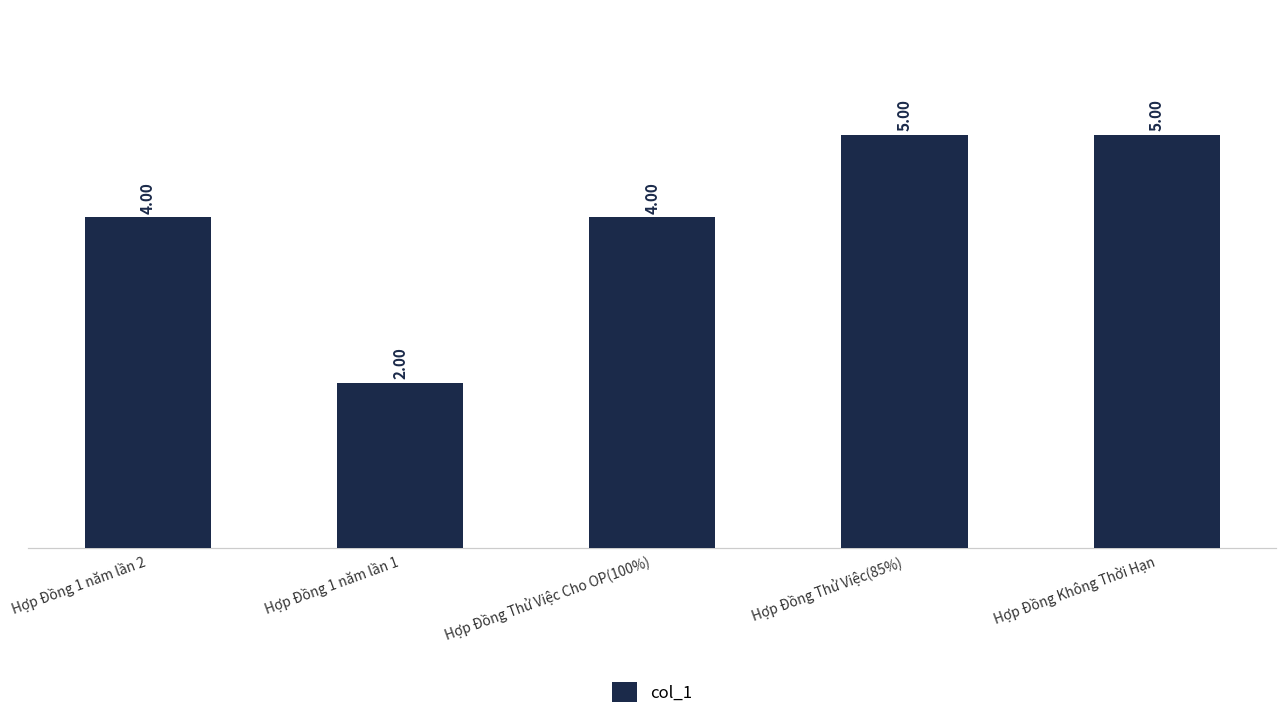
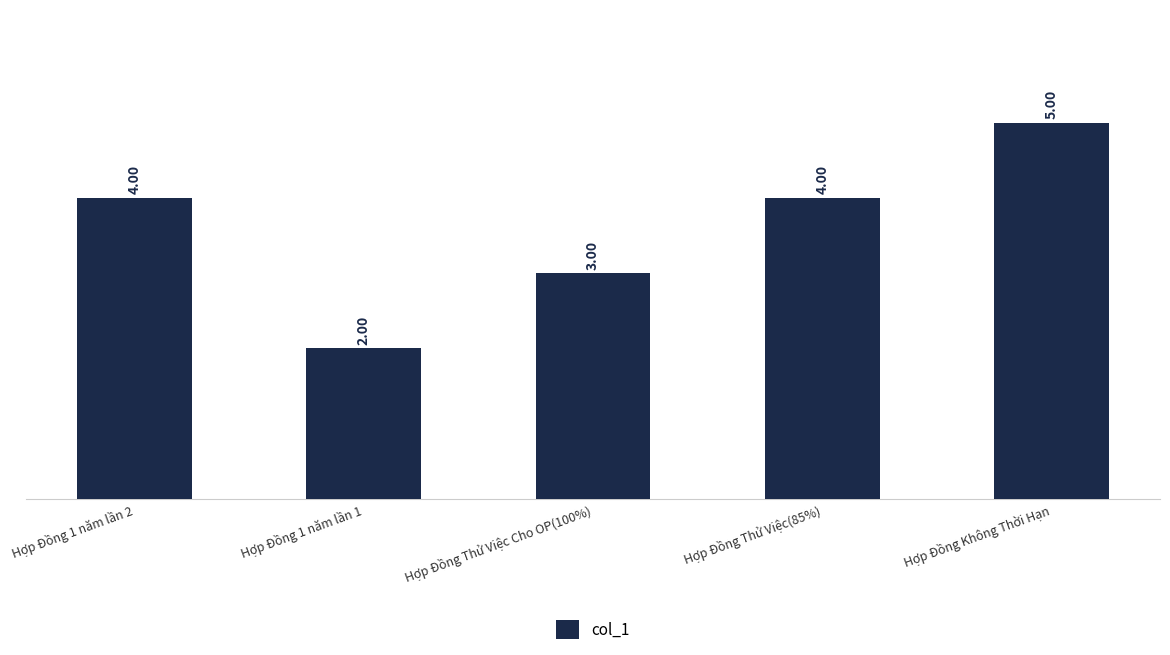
  {
    "Hợp Đồng 1 năm lần 2": 4.00,
    "Hợp Đồng 1 năm lần 1": 2.00,
-   "Hợp Đồng Thử Việc Cho OP(100%)": 4.00,
-   "Hợp Đồng Thử Việc(85%)": 5.00,
+   "Hợp Đồng Thử Việc Cho OP(100%)": 3.00,
+   "Hợp Đồng Thử Việc(85%)": 4.00,
    "Hợp Đồng Không Thời Hạn": 5.00
  }
